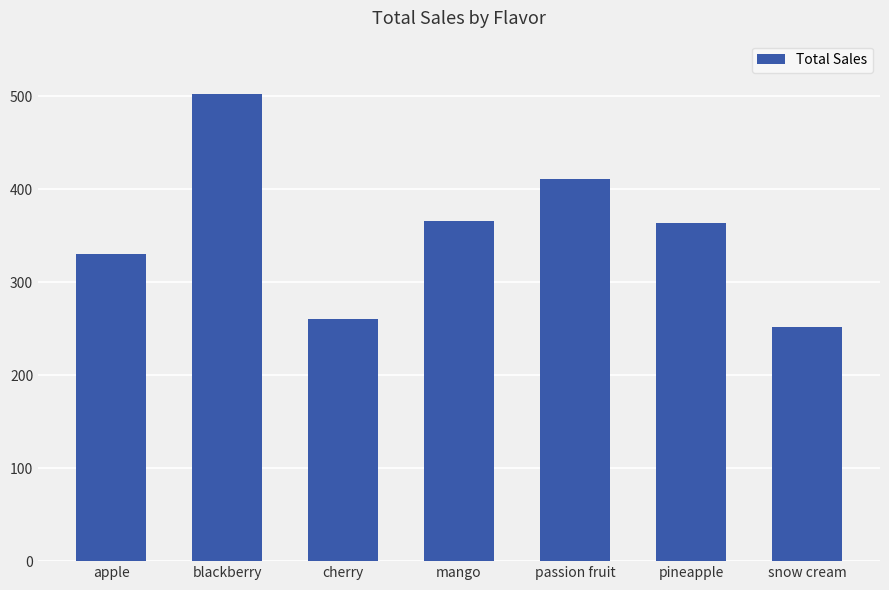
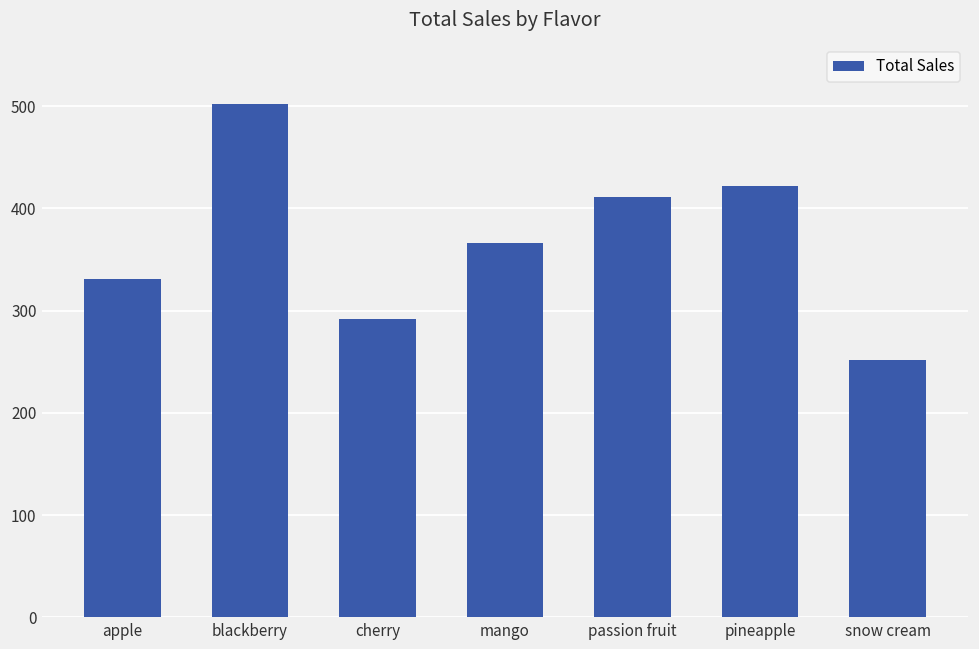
  {
    "apple": 330,
    "blackberry": 500,
-   "cherry": 260,
+   "cherry": 290,
    "mango": 370,
    "passion fruit": 410,
-   "pineapple": 360,
+   "pineapple": 420,
    "snow cream": 250
  }
